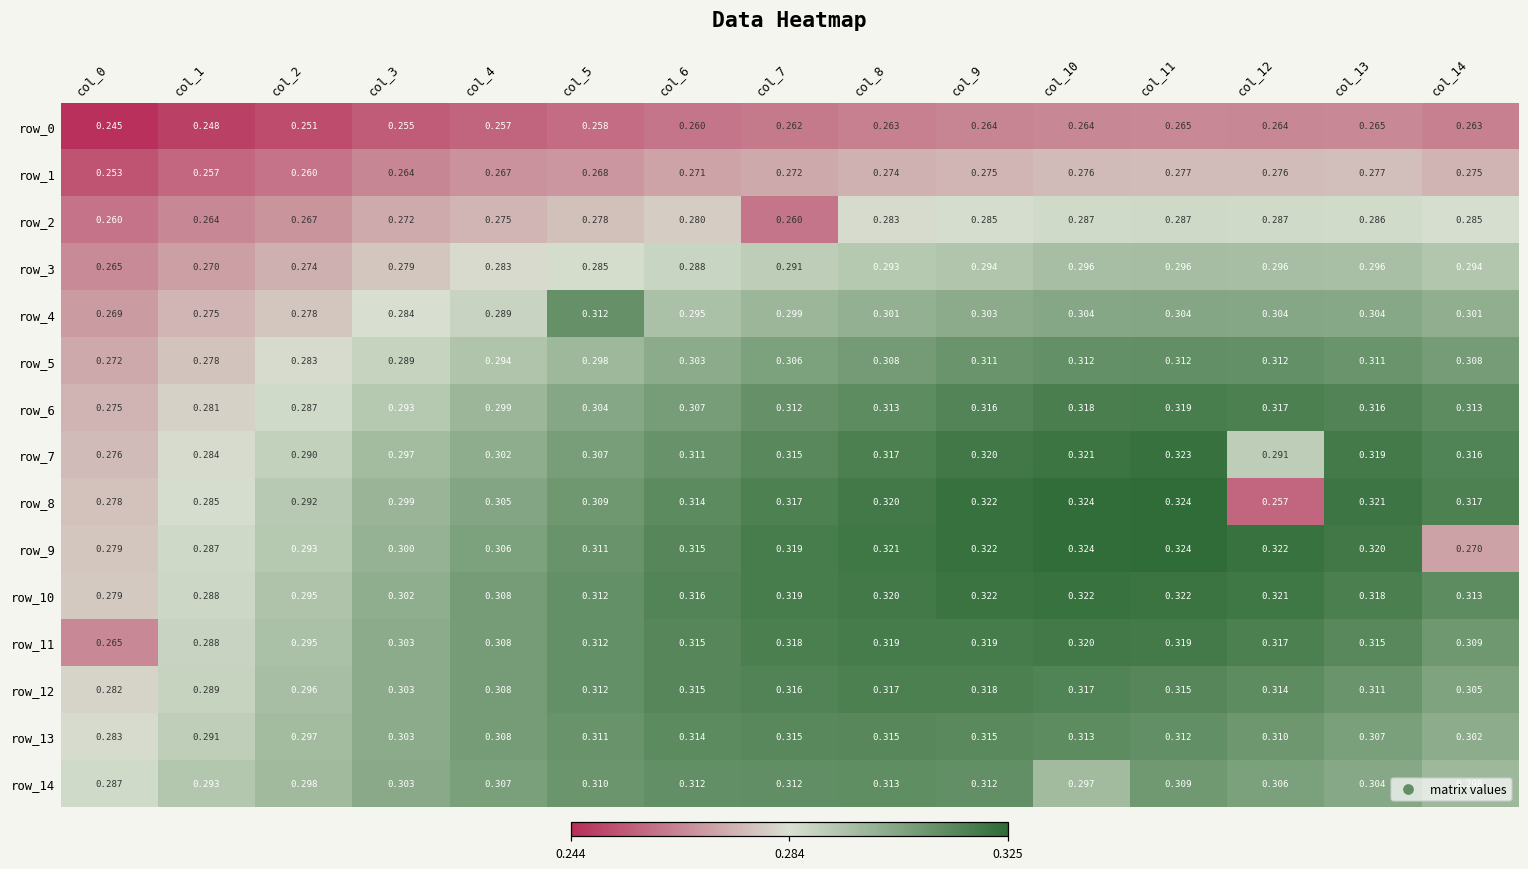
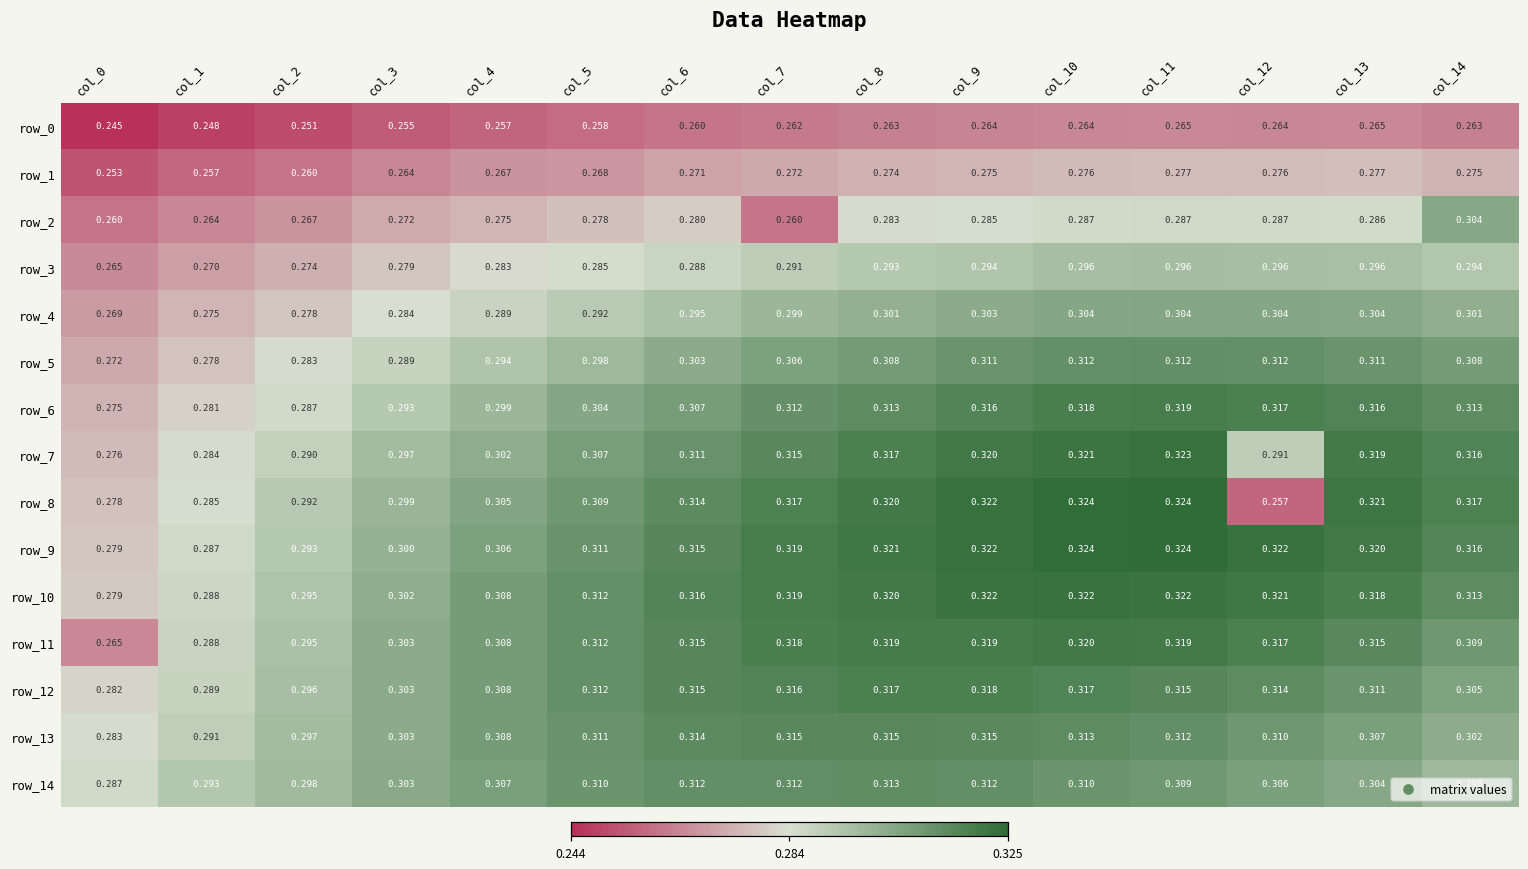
  {
    "row_2": {
      "col_0": 0.260,
      "col_1": 0.264,
      "col_2": 0.267,
      "col_3": 0.272,
      "col_4": 0.275,
      "col_5": 0.278,
      "col_6": 0.280,
      "col_7": 0.260,
      "col_8": 0.283,
      "col_9": 0.285,
      "col_10": 0.287,
      "col_11": 0.287,
      "col_12": 0.287,
      "col_13": 0.286,
-     "col_14": 0.285
+     "col_14": 0.304
    },
    "row_4": {
      "col_0": 0.269,
      "col_1": 0.275,
      "col_2": 0.278,
      "col_3": 0.284,
      "col_4": 0.289,
-     "col_5": 0.312,
+     "col_5": 0.292,
      "col_6": 0.295,
      "col_7": 0.299,
      "col_8": 0.301,
      "col_9": 0.303,
      "col_10": 0.304,
      "col_11": 0.304,
      "col_12": 0.304,
      "col_13": 0.304,
      "col_14": 0.301
    },
    "row_9": {
      "col_0": 0.279,
      "col_1": 0.287,
      "col_2": 0.293,
      "col_3": 0.300,
      "col_4": 0.306,
      "col_5": 0.311,
      "col_6": 0.315,
      "col_7": 0.319,
      "col_8": 0.321,
      "col_9": 0.322,
      "col_10": 0.324,
      "col_11": 0.324,
      "col_12": 0.322,
      "col_13": 0.320,
-     "col_14": 0.270
+     "col_14": 0.316
    },
    "row_14": {
      "col_0": 0.287,
      "col_1": 0.293,
      "col_2": 0.298,
      "col_3": 0.303,
      "col_4": 0.307,
      "col_5": 0.310,
      "col_6": 0.312,
      "col_7": 0.312,
      "col_8": 0.313,
      "col_9": 0.312,
-     "col_10": 0.297,
+     "col_10": 0.310,
      "col_11": 0.309,
      "col_12": 0.306,
      "col_13": 0.304
    }
  }
